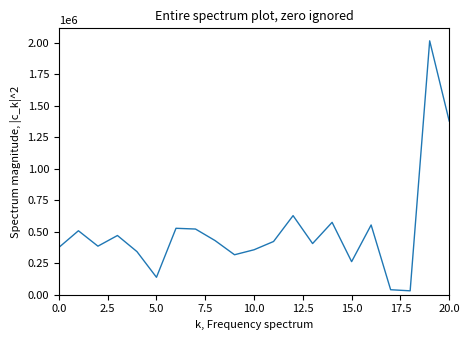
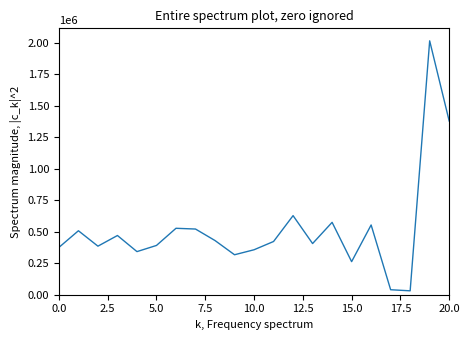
  {
    "0.0": 370000,
-   "5.0": 140000,
+   "5.0": 390000,
    "10.0": 360000,
    "15.0": 260000,
    "20.0": 1380000
  }
